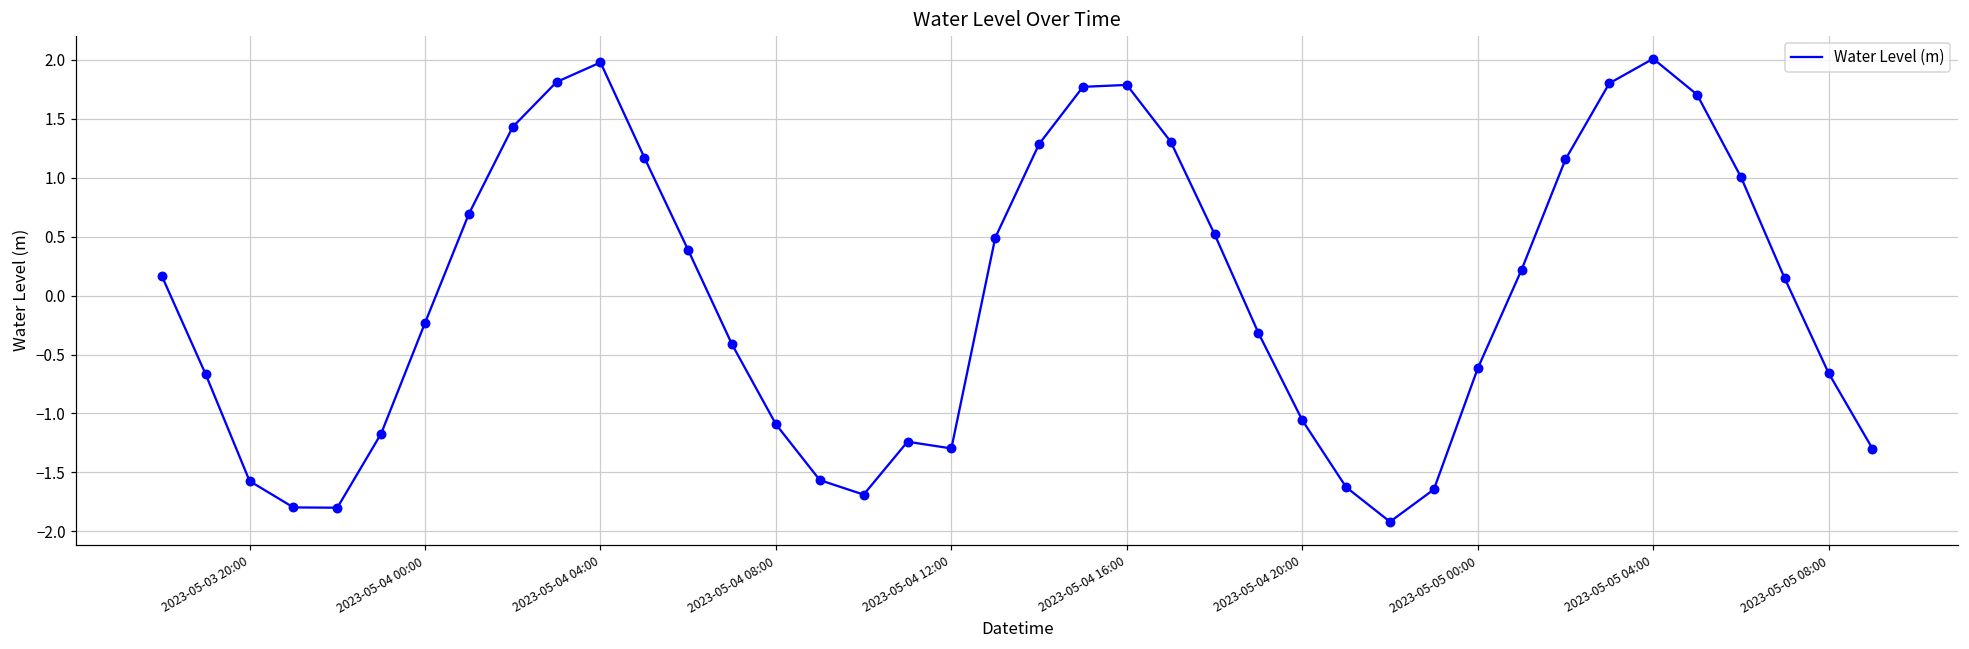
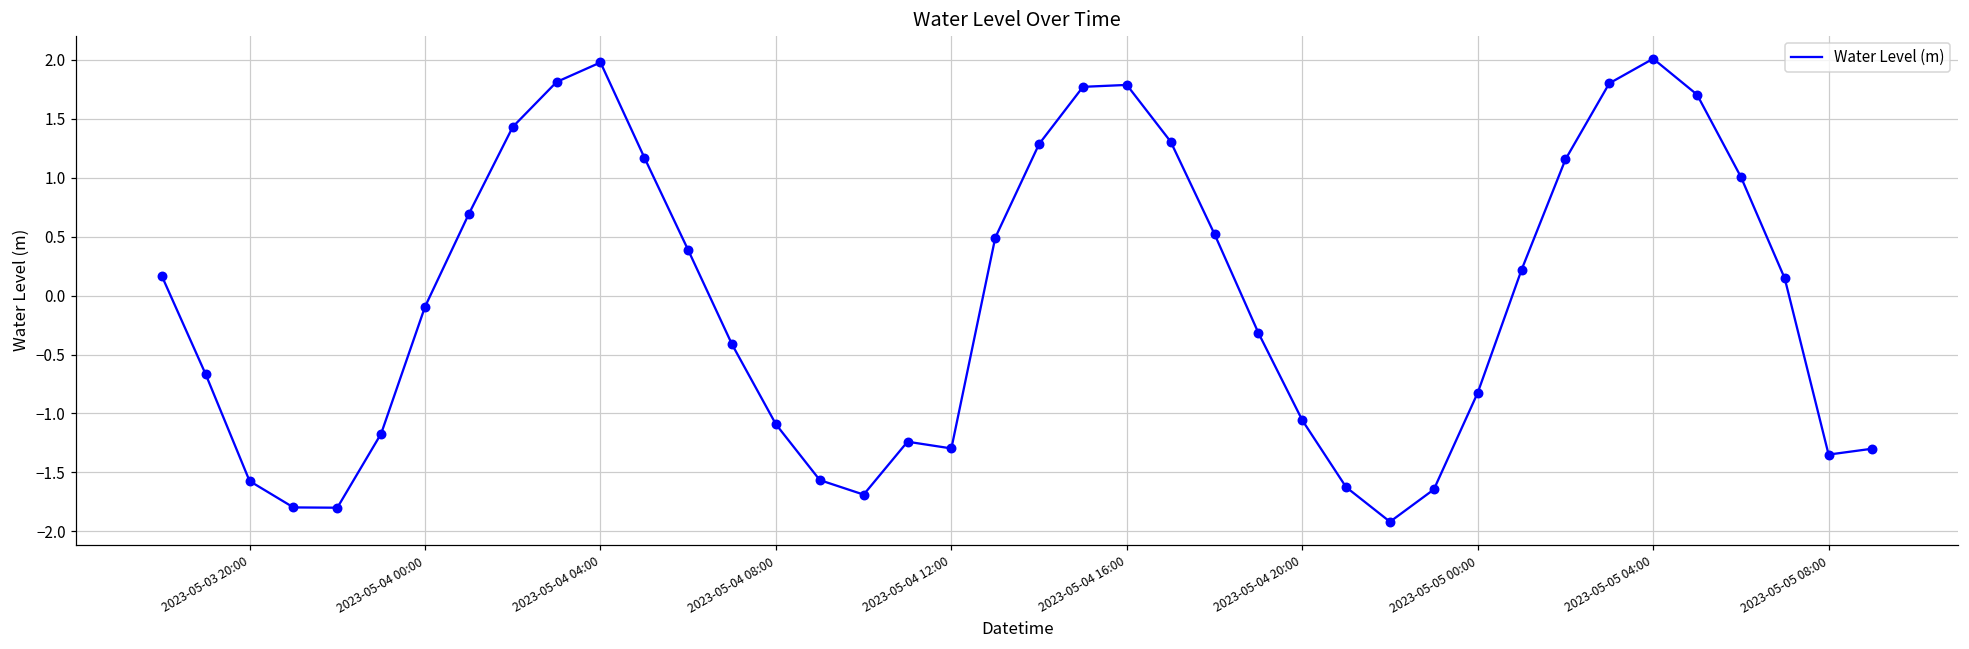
  {
    "2023-05-03 20:00": -1.57,
-   "2023-05-04 00:00": -0.23,
+   "2023-05-04 00:00": -0.09,
    "2023-05-04 04:00": 1.98,
    "2023-05-04 08:00": -1.09,
    "2023-05-04 12:00": -1.30,
    "2023-05-04 16:00": 1.79,
    "2023-05-04 20:00": -1.06,
-   "2023-05-05 00:00": -0.62,
+   "2023-05-05 00:00": -0.82,
    "2023-05-05 04:00": 2.01,
-   "2023-05-05 08:00": -0.66
+   "2023-05-05 08:00": -1.35
  }
